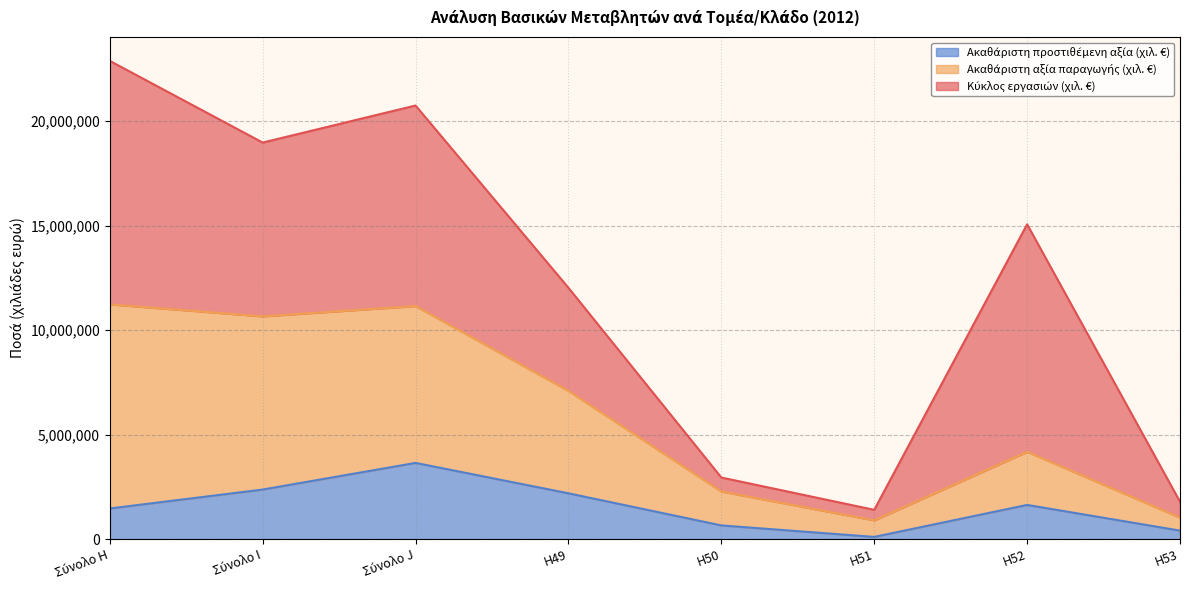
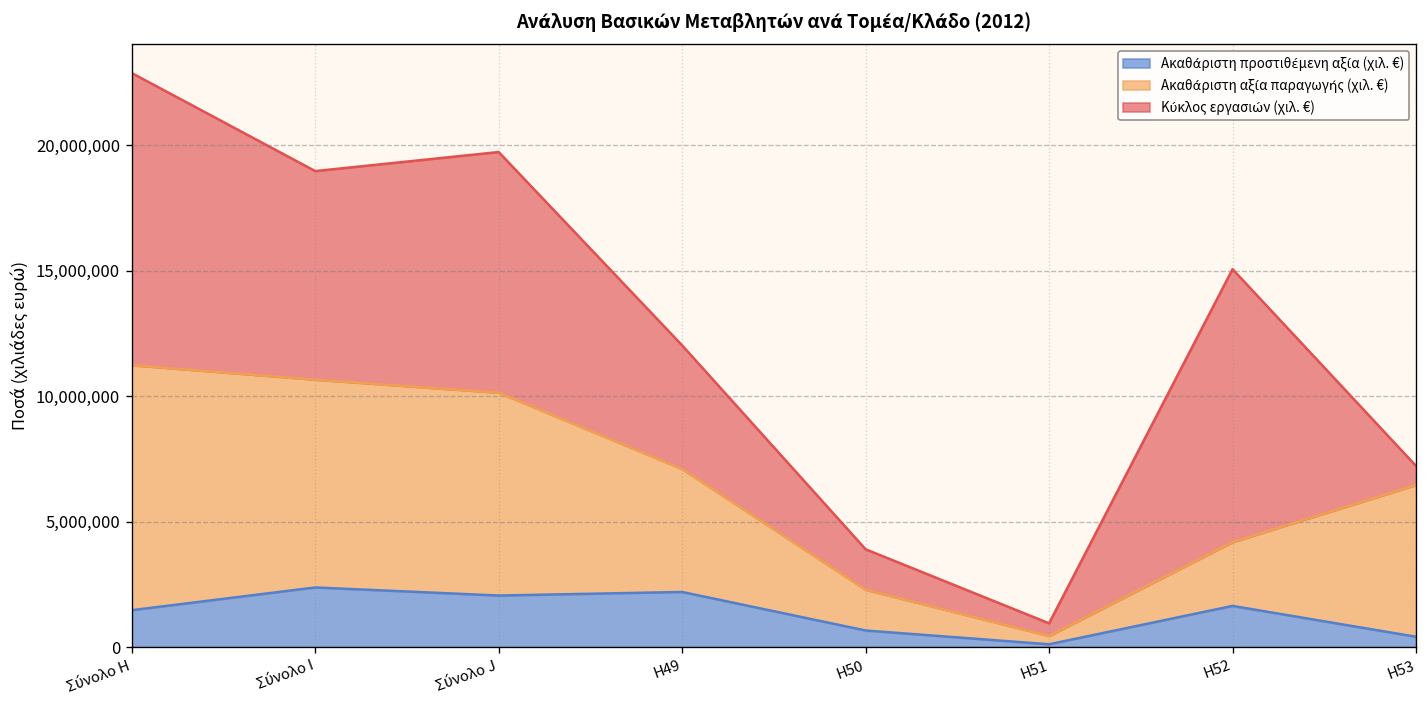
  {
    "Ακαθάριστη προστιθέμενη αξία (χιλ. €)": {
      "Σύνολο H": "1,500,000",
      "Σύνολο I": "2,400,000",
-     "Σύνολο J": "3,700,000",
+     "Σύνολο J": "2,100,000",
      "H49": "2,200,000",
      "H50": "700,000",
      "H51": "100,000",
      "H52": "1,600,000",
      "H53": "400,000"
    },
    "Ακαθάριστη αξία παραγωγής (χιλ. €)": {
      "Σύνολο H": "9,800,000",
      "Σύνολο I": "8,300,000",
-     "Σύνολο J": "7,500,000",
+     "Σύνολο J": "8,100,000",
      "H49": "4,900,000",
      "H50": "1,600,000",
-     "H51": "800,000",
+     "H51": "300,000",
      "H52": "2,500,000",
-     "H53": "600,000"
+     "H53": "6,100,000"
    },
    "Κύκλος εργασιών (χιλ. €)": {
      "Σύνολο H": "11,700,000",
      "Σύνολο I": "8,300,000",
      "Σύνολο J": "9,600,000",
      "H49": "4,900,000",
-     "H50": "700,000",
+     "H50": "1,600,000",
      "H51": "500,000",
      "H52": "10,900,000",
      "H53": "800,000"
    }
  }
